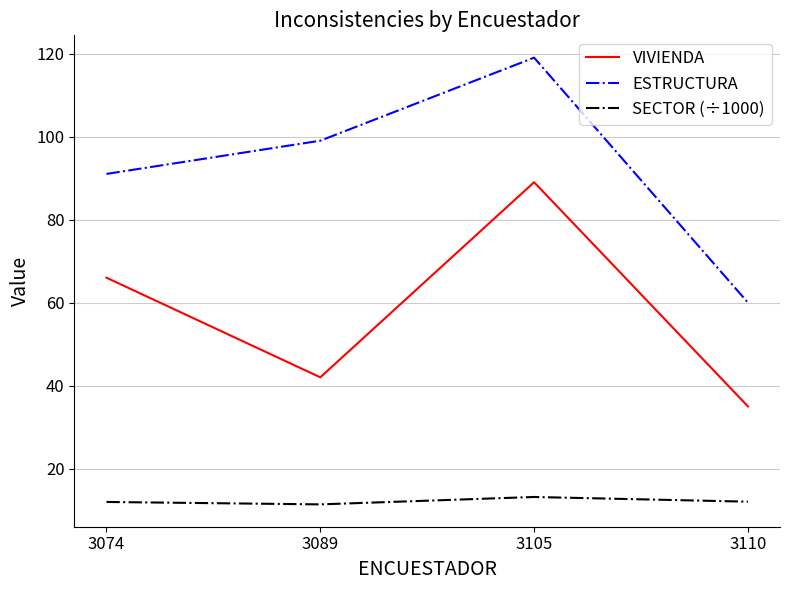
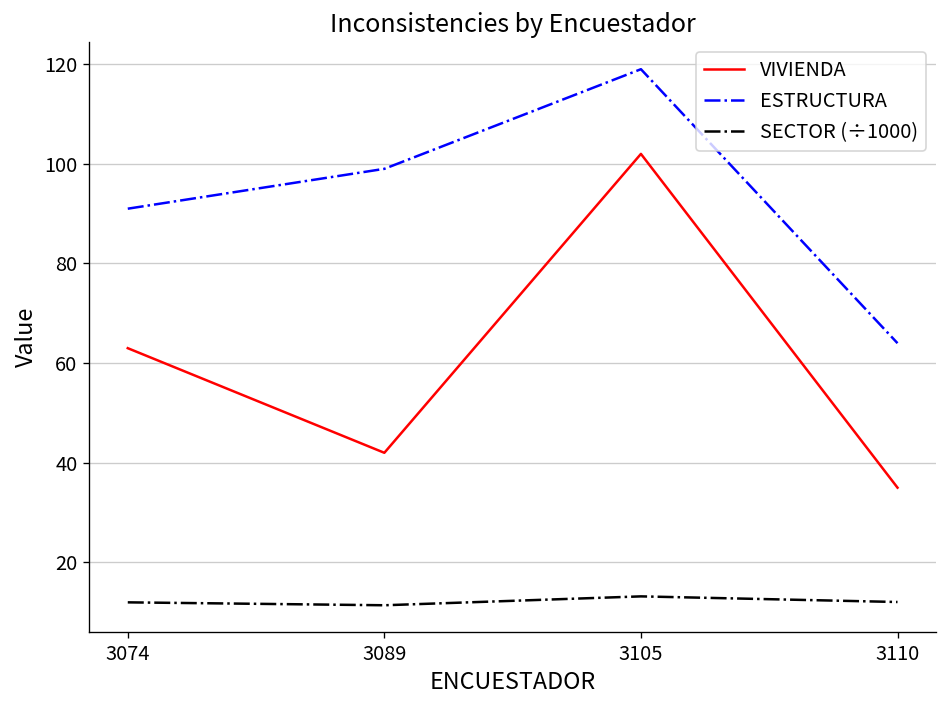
  {
    "VIVIENDA": {
-     "3074": 66,
+     "3074": 63,
      "3089": 42,
-     "3105": 89,
+     "3105": 102,
      "3110": 35
    },
    "ESTRUCTURA": {
      "3074": 91,
      "3089": 99,
      "3105": 119,
-     "3110": 60
+     "3110": 64
    },
    "SECTOR (÷1000)": {
      "3074": 12,
      "3089": 11,
      "3105": 13,
      "3110": 12
    }
  }
